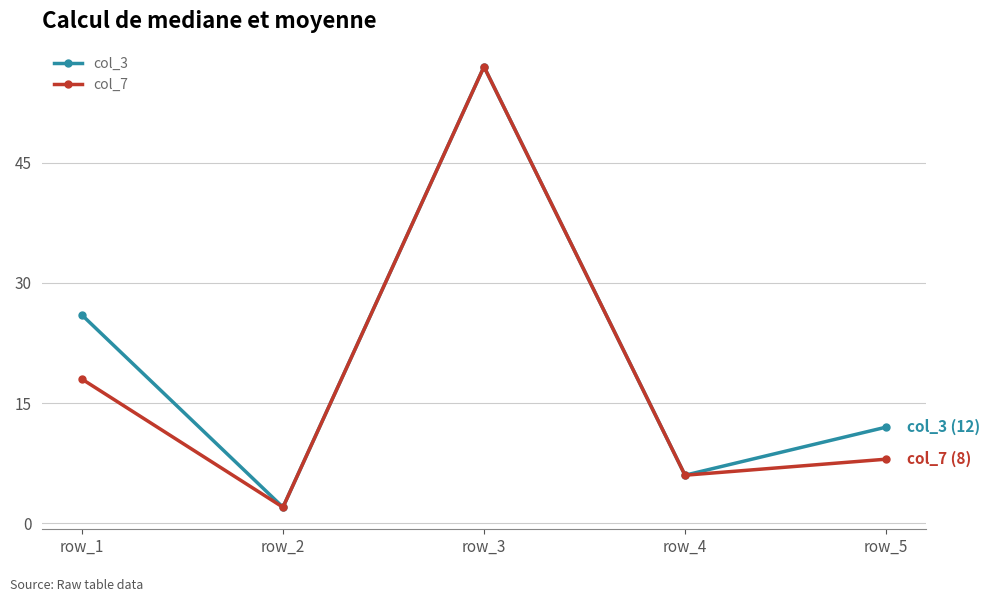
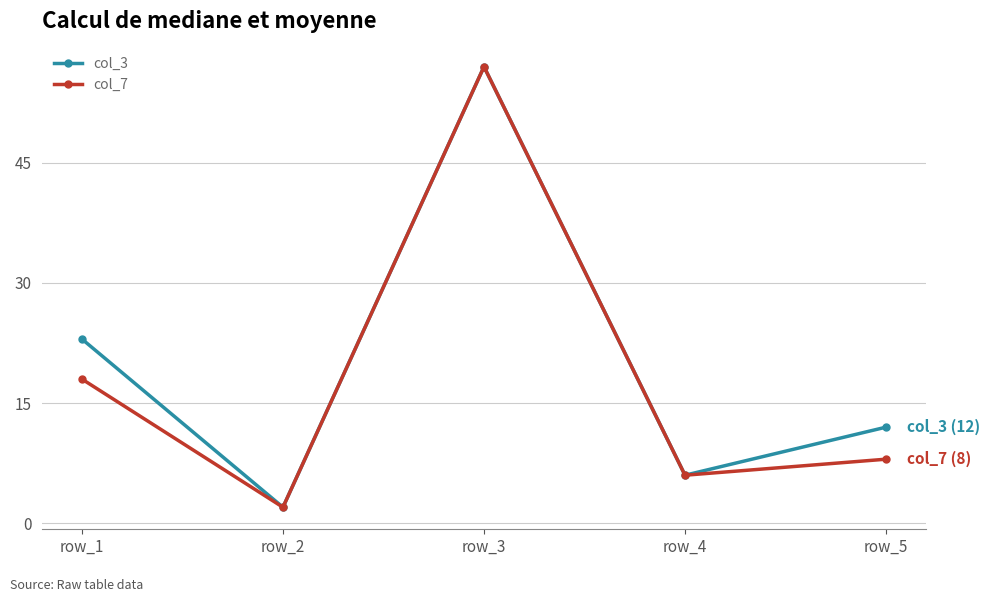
  {
    "col_3": {
-     "row_1": "26"
+     "row_1": "23"
    },
    "col_7": {
      "row_5": "(8)"
    }
  }
